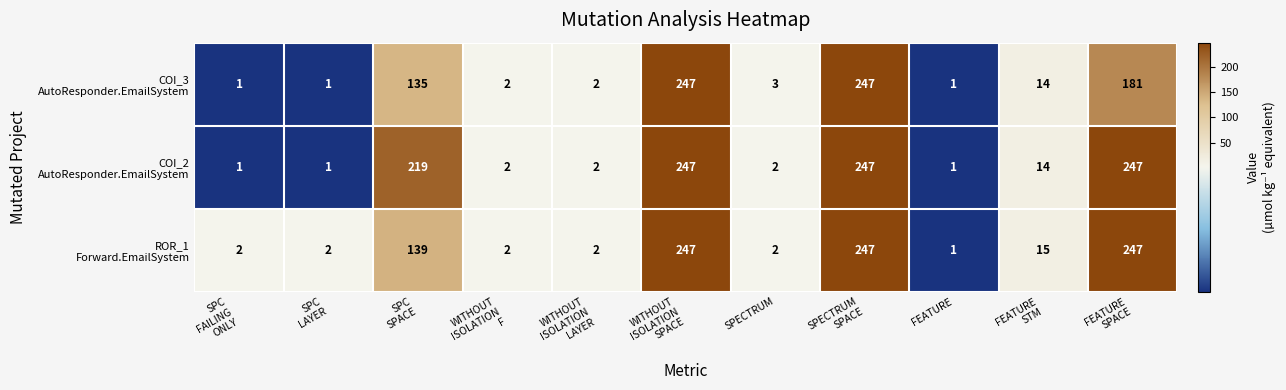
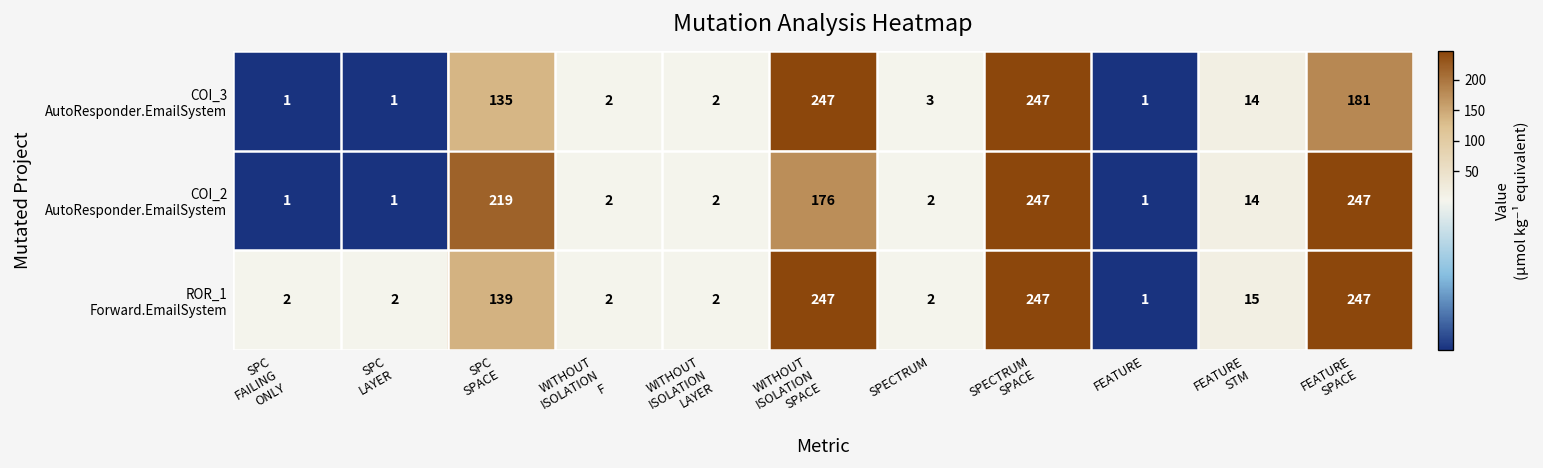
  {
    "COI_3 AutoResponder.EmailSystem": {
      "SPC FAILING ONLY": 1,
      "SPC LAYER": 1,
      "SPC SPACE": 135,
      "WITHOUT ISOLATION F": 2,
      "WITHOUT ISOLATION LAYER": 2,
      "WITHOUT ISOLATION SPACE": 247,
      "SPECTRUM": 3,
      "SPECTRUM SPACE": 247,
      "FEATURE": 1,
      "FEATURE STM": 14,
      "FEATURE SPACE": 181
    },
    "COI_2 AutoResponder.EmailSystem": {
      "SPC FAILING ONLY": 1,
      "SPC LAYER": 1,
      "SPC SPACE": 219,
      "WITHOUT ISOLATION F": 2,
      "WITHOUT ISOLATION LAYER": 2,
-     "WITHOUT ISOLATION SPACE": 247,
+     "WITHOUT ISOLATION SPACE": 176,
      "SPECTRUM": 2,
      "SPECTRUM SPACE": 247,
      "FEATURE": 1,
      "FEATURE STM": 14,
      "FEATURE SPACE": 247
    },
    "ROR_1 Forward.EmailSystem": {
      "SPC FAILING ONLY": 2,
      "SPC LAYER": 2,
      "SPC SPACE": 139,
      "WITHOUT ISOLATION F": 2,
      "WITHOUT ISOLATION LAYER": 2,
      "WITHOUT ISOLATION SPACE": 247,
      "SPECTRUM": 2,
      "SPECTRUM SPACE": 247,
      "FEATURE": 1,
      "FEATURE STM": 15,
      "FEATURE SPACE": 247
    }
  }
